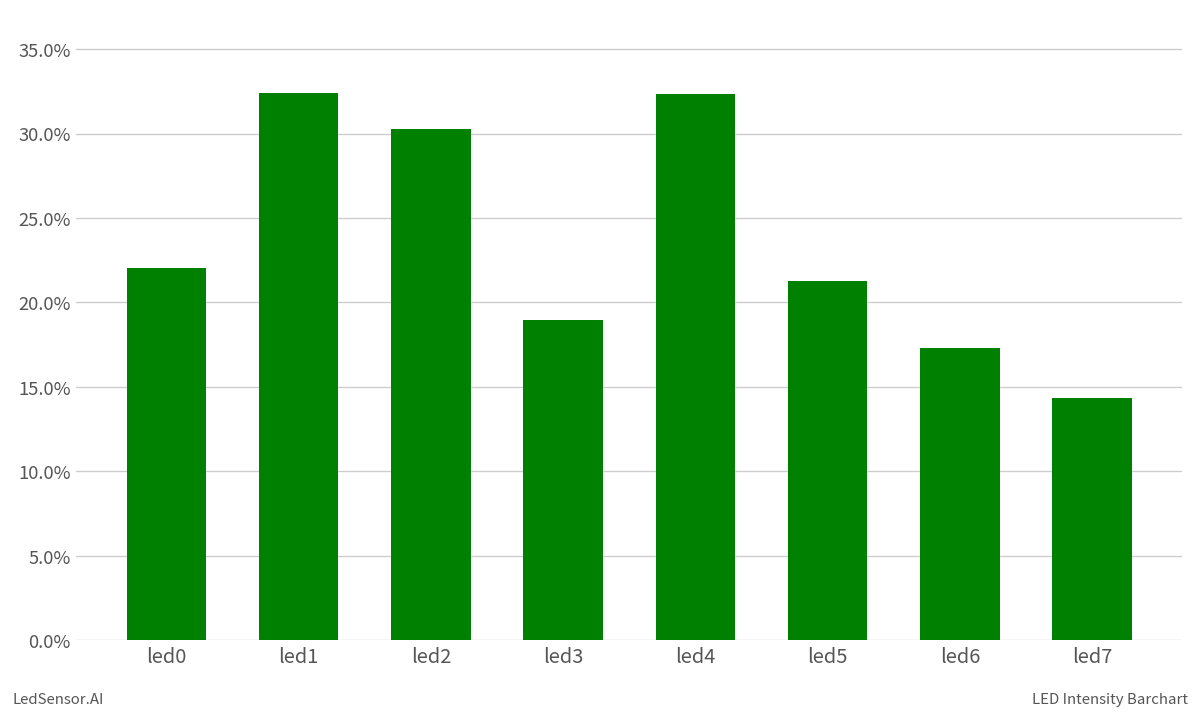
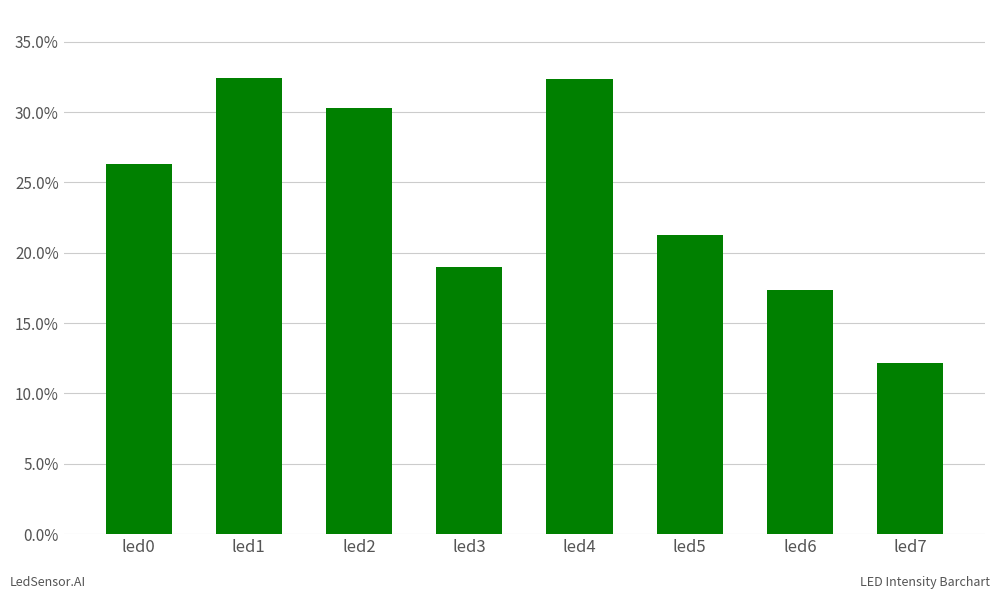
  {
-   "led0": "22.1%",
+   "led0": "26.3%",
    "led1": "32.4%",
    "led2": "30.3%",
    "led3": "19.0%",
    "led4": "32.3%",
    "led5": "21.3%",
    "led6": "17.3%",
-   "led7": "14.4%"
+   "led7": "12.2%"
  }
